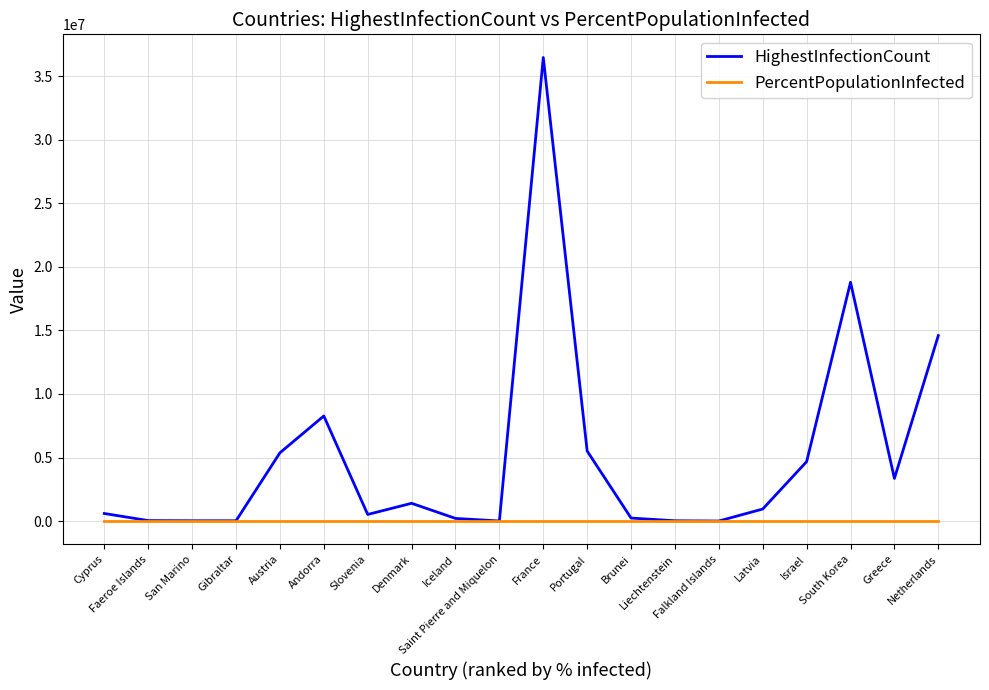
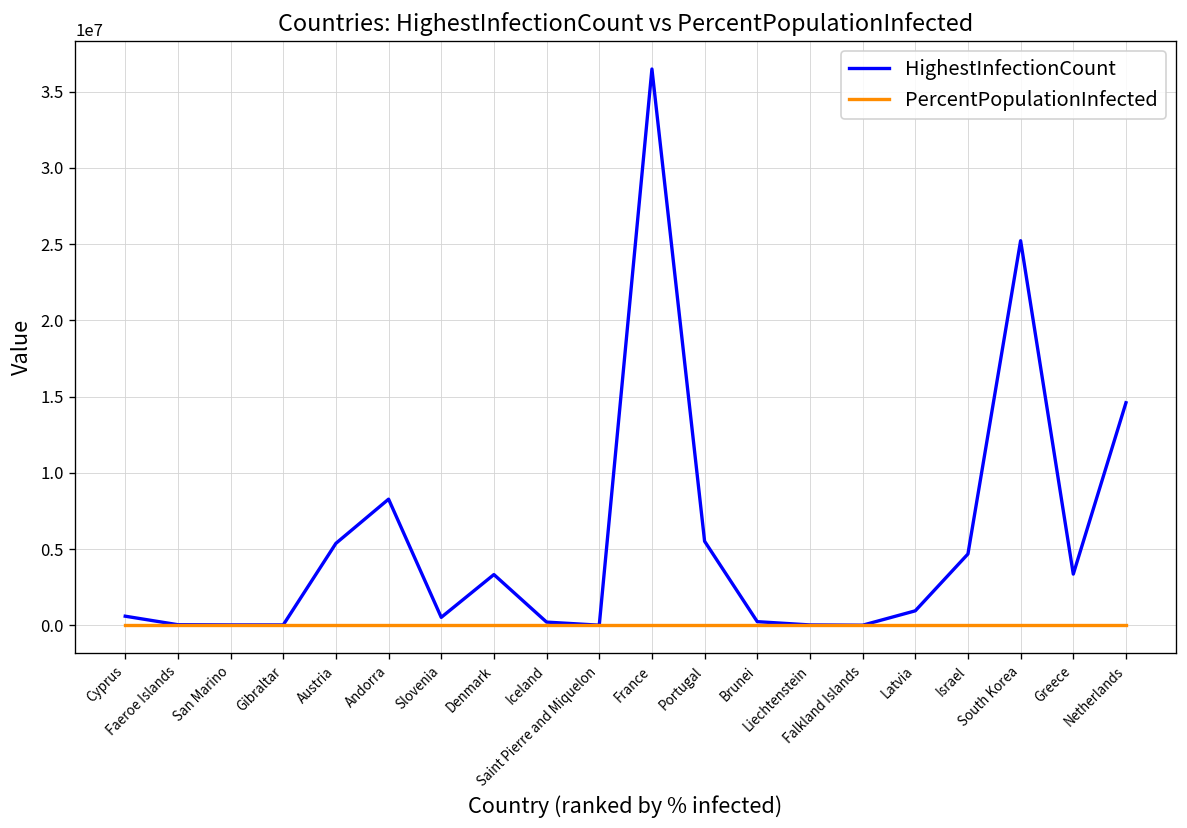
  {
    "HighestInfectionCount": {
      "Cyprus": 600000,
      "Austria": 5400000,
      "Andorra": 8300000,
      "Slovenia": 500000,
-     "Denmark": 1400000,
+     "Denmark": 3300000,
      "Iceland": 200000,
      "France": 36500000,
      "Portugal": 5500000,
      "Brunei": 200000,
      "Latvia": 900000,
      "Israel": 4700000,
-     "South Korea": 18800000,
+     "South Korea": 25200000,
      "Greece": 3400000,
      "Netherlands": 14600000
    },
    "PercentPopulationInfected": {
      "Cyprus": 0,
      "Austria": 0,
      "Andorra": 0,
      "Slovenia": 0,
      "Denmark": 0,
      "Iceland": 0,
      "France": 0,
      "Portugal": 0,
      "Brunei": 0,
      "Latvia": 0,
      "Israel": 0,
      "South Korea": 0,
      "Greece": 0,
      "Netherlands": 0
    }
  }
